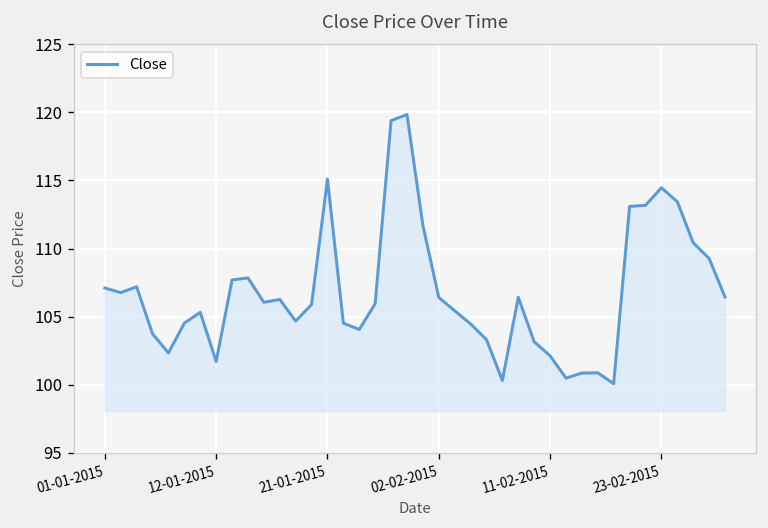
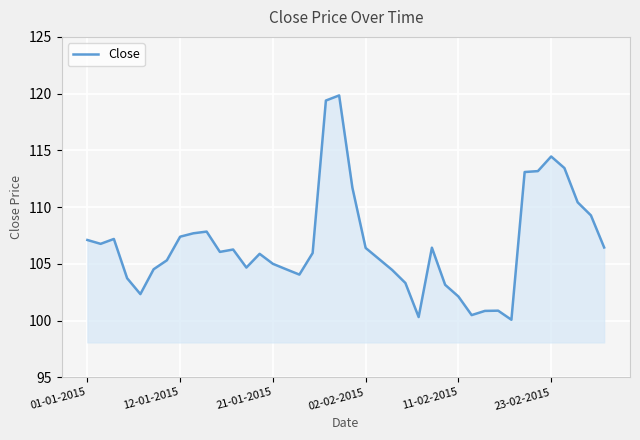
  {
    "01-01-2015": 107.1,
-   "12-01-2015": 101.7,
-   "21-01-2015": 115.1,
+   "12-01-2015": 107.4,
+   "21-01-2015": 105.0,
    "02-02-2015": 106.4,
    "11-02-2015": 102.1,
    "23-02-2015": 114.5
  }
